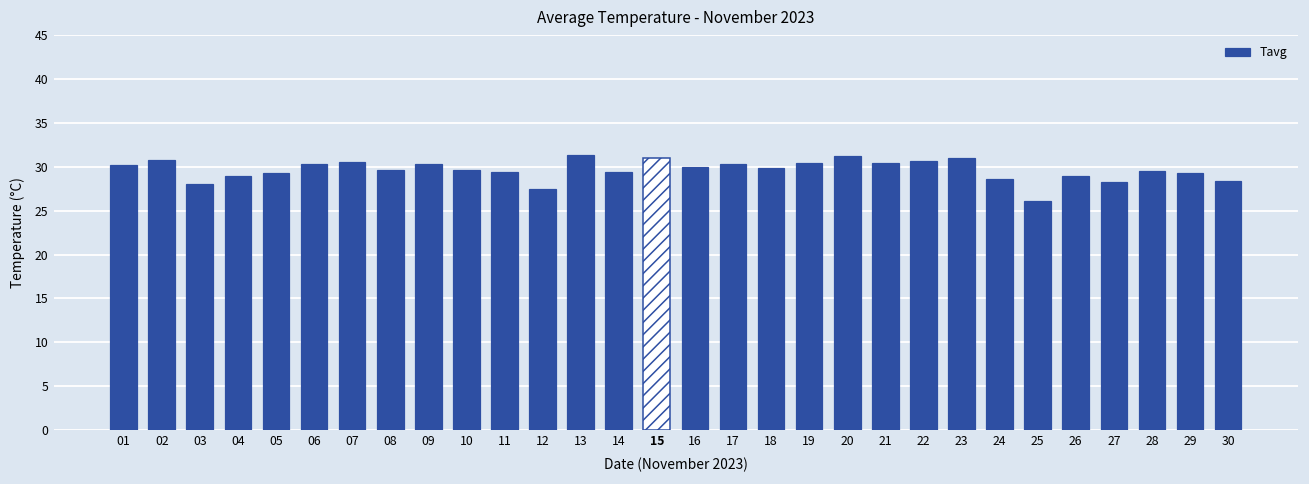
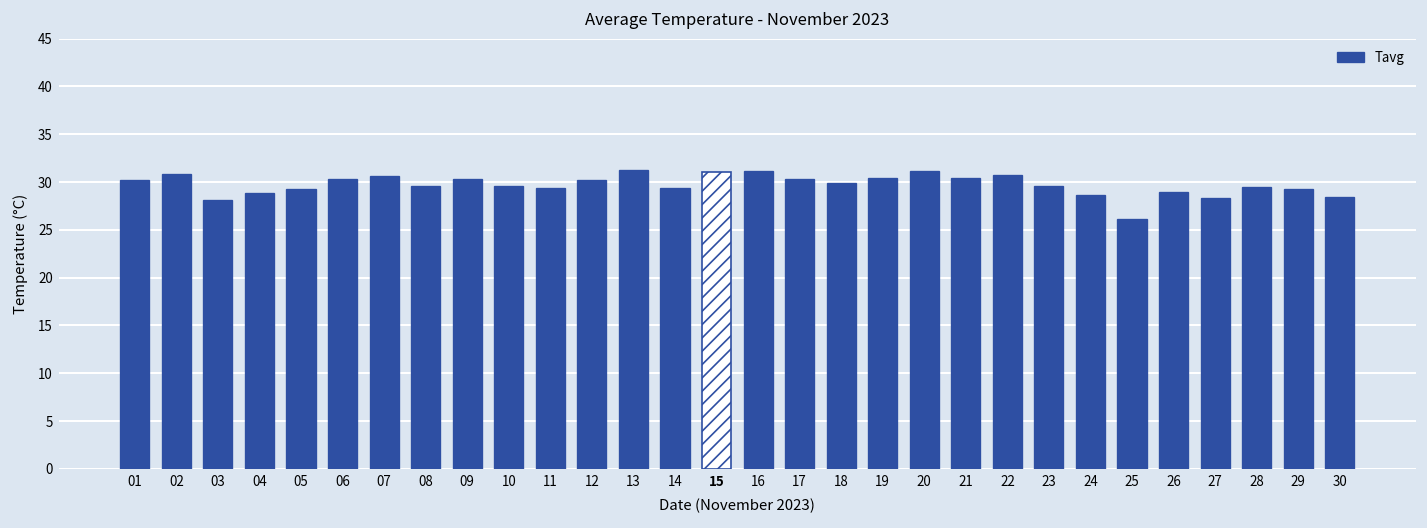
  {
    "01": 30,
    "02": 31,
    "03": 28,
    "04": 29,
    "05": 29,
    "06": 30,
    "07": 31,
    "08": 30,
    "09": 30,
    "10": 30,
    "11": 29,
-   "12": 28,
+   "12": 30,
    "13": 31,
    "14": 29,
    "15": 31,
-   "16": 30,
+   "16": 31,
    "17": 30,
    "18": 30,
    "19": 30,
    "20": 31,
    "21": 30,
    "22": 31,
-   "23": 31,
+   "23": 30,
    "24": 29,
    "25": 26,
    "26": 29,
    "27": 28,
    "28": 30,
    "29": 29,
    "30": 28
  }
